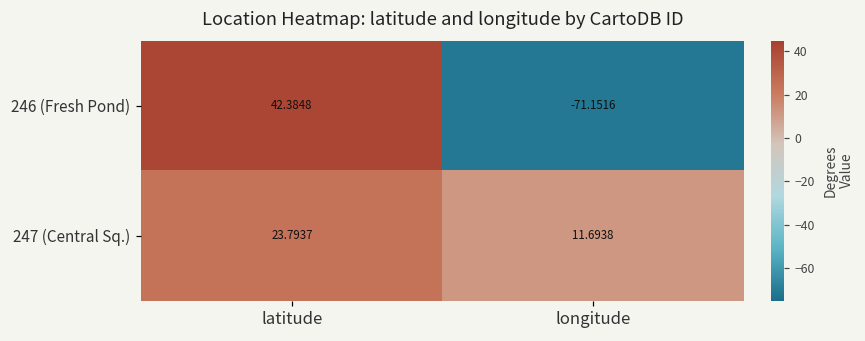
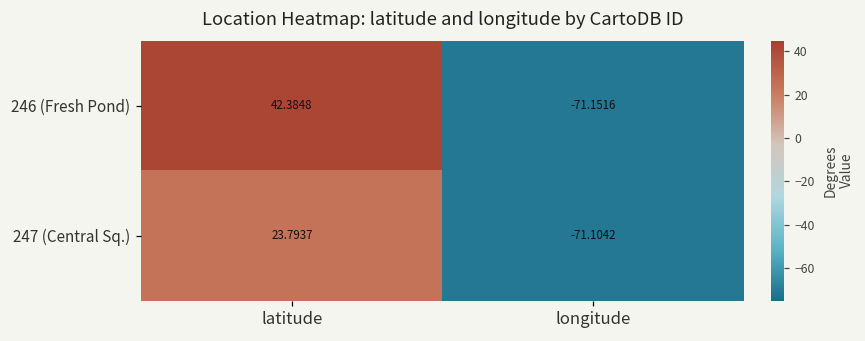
  {
    "246 (Fresh Pond)": {
      "latitude": 42.3848,
      "longitude": -71.1516
    },
    "247 (Central Sq.)": {
      "latitude": 23.7937,
-     "longitude": 11.6938
+     "longitude": -71.1042
    }
  }
